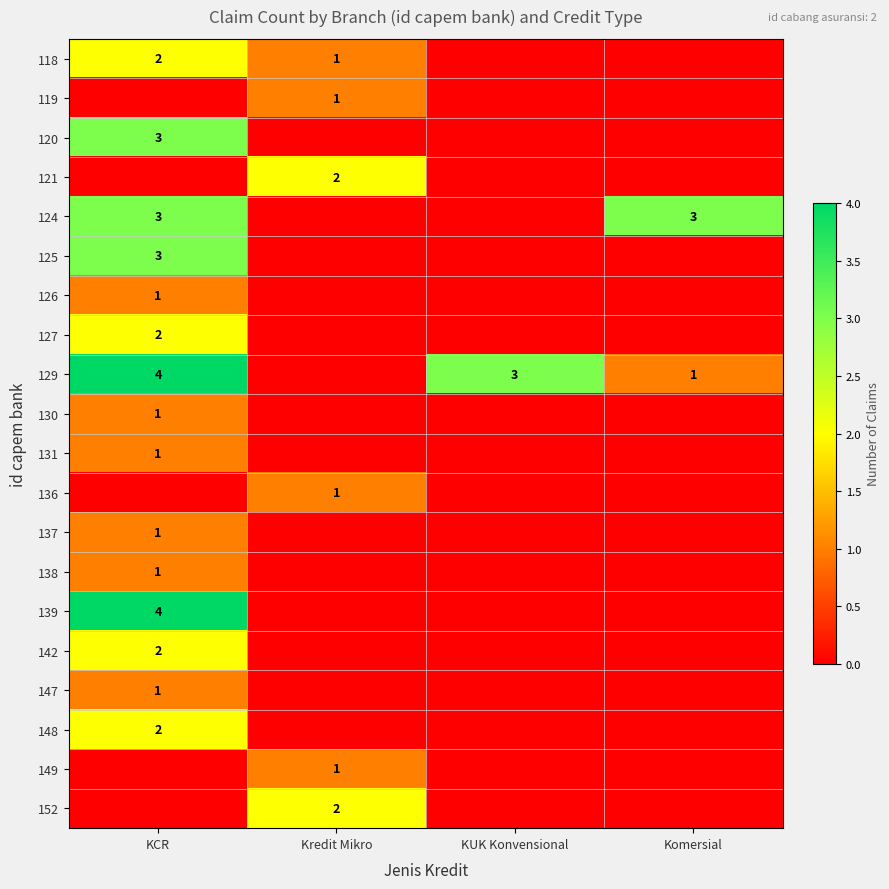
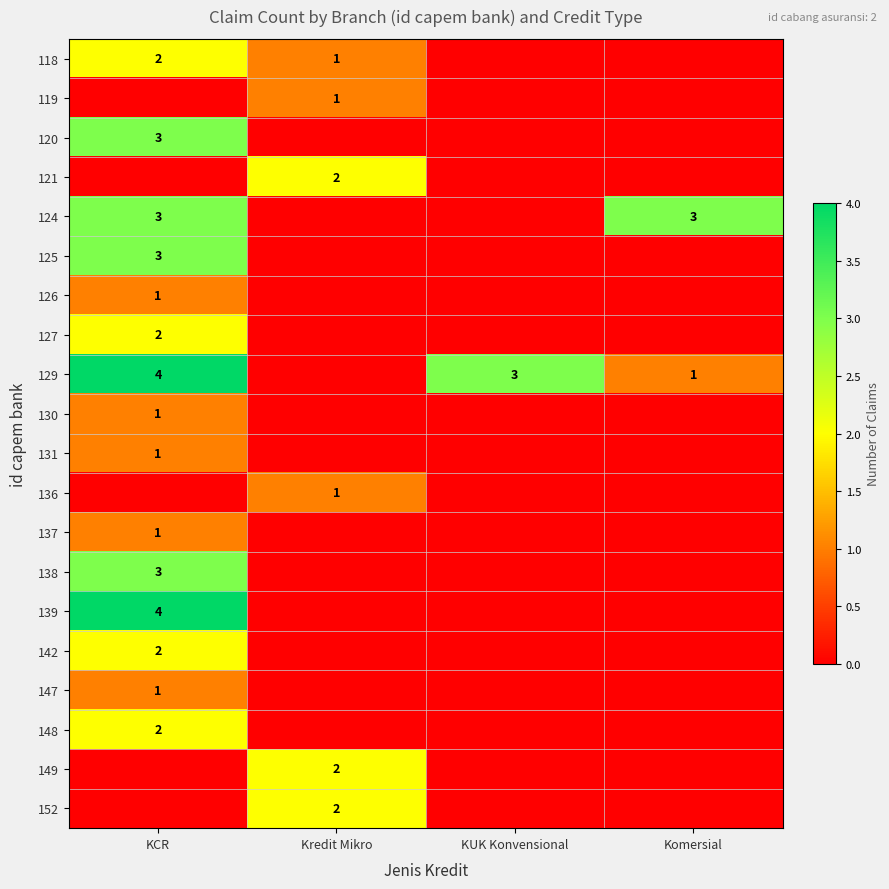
  {
    "118": {
      "KCR": 2,
      "Kredit Mikro": 1
    },
    "119": {
      "Kredit Mikro": 1
    },
    "120": {
      "KCR": 3
    },
    "121": {
      "Kredit Mikro": 2
    },
    "124": {
      "KCR": 3,
      "Komersial": 3
    },
    "125": {
      "KCR": 3
    },
    "126": {
      "KCR": 1
    },
    "127": {
      "KCR": 2
    },
    "129": {
      "KCR": 4,
      "KUK Konvensional": 3,
      "Komersial": 1
    },
    "130": {
      "KCR": 1
    },
    "131": {
      "KCR": 1
    },
    "136": {
      "Kredit Mikro": 1
    },
    "137": {
      "KCR": 1
    },
    "138": {
-     "KCR": 1
+     "KCR": 3
    },
    "139": {
      "KCR": 4
    },
    "142": {
      "KCR": 2
    },
    "147": {
      "KCR": 1
    },
    "148": {
      "KCR": 2
    },
    "149": {
-     "Kredit Mikro": 1
+     "Kredit Mikro": 2
    },
    "152": {
      "Kredit Mikro": 2
    }
  }
